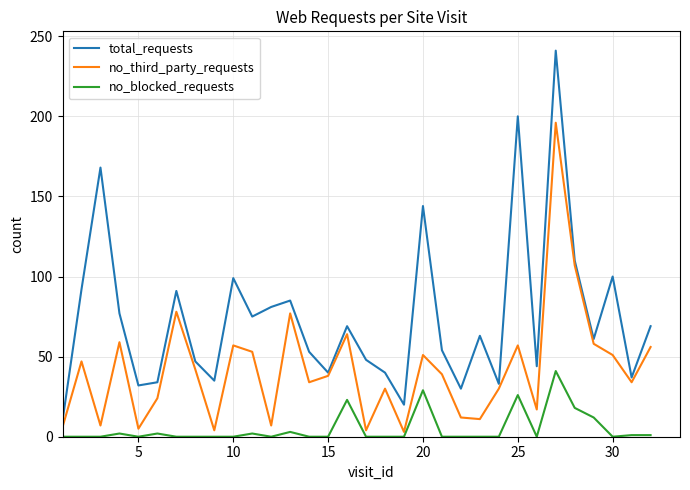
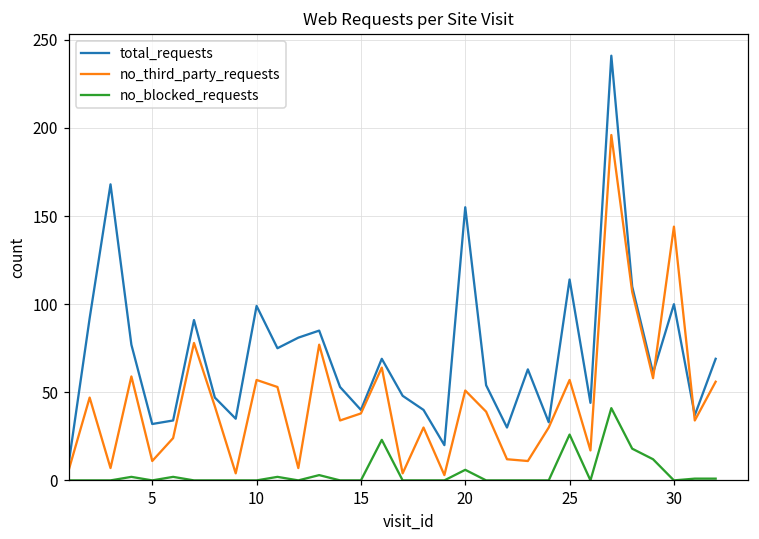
  {
    "total_requests": {
      "5": 32,
      "10": 99,
      "15": 40,
-     "20": 144,
-     "25": 200,
+     "20": 155,
+     "25": 114,
      "30": 100
    },
    "no_third_party_requests": {
-     "5": 5,
+     "5": 11,
      "10": 57,
      "15": 38,
      "20": 51,
      "25": 57,
-     "30": 51
+     "30": 144
    },
    "no_blocked_requests": {
      "5": 0,
      "10": 0,
      "15": 0,
-     "20": 29,
+     "20": 6,
      "25": 26,
      "30": 0
    }
  }
